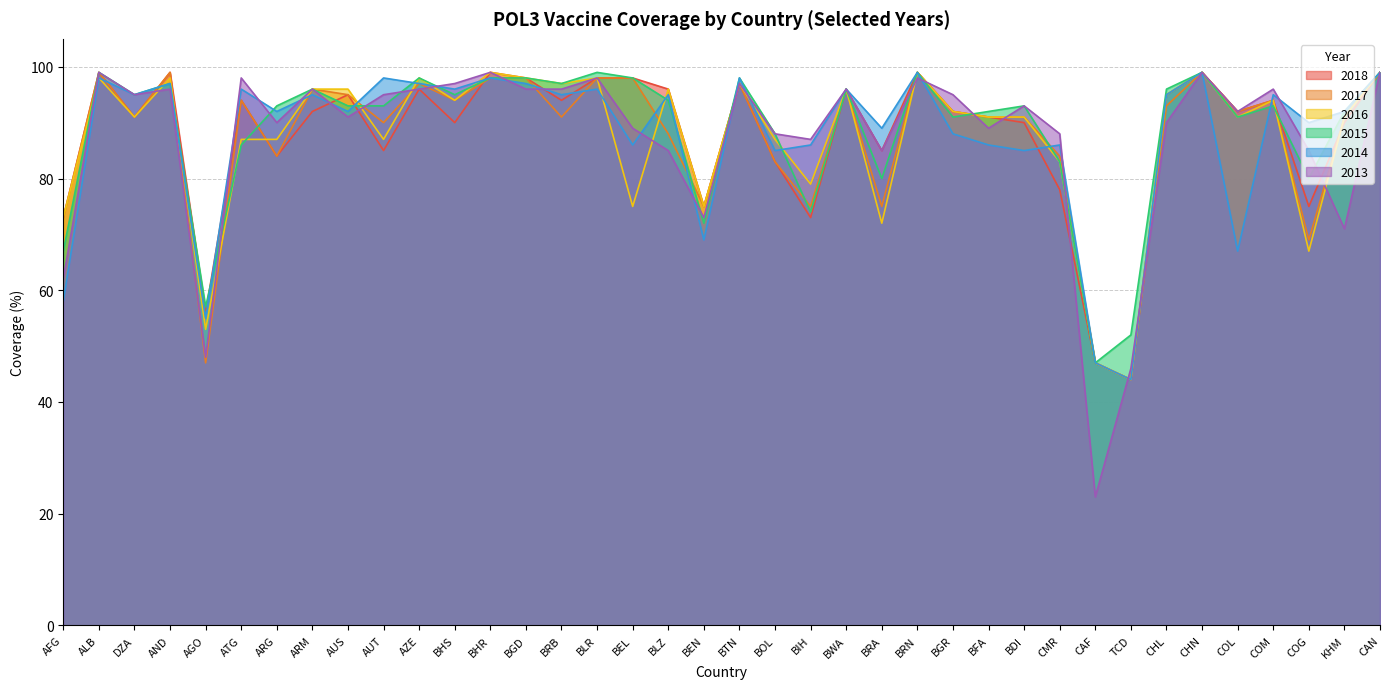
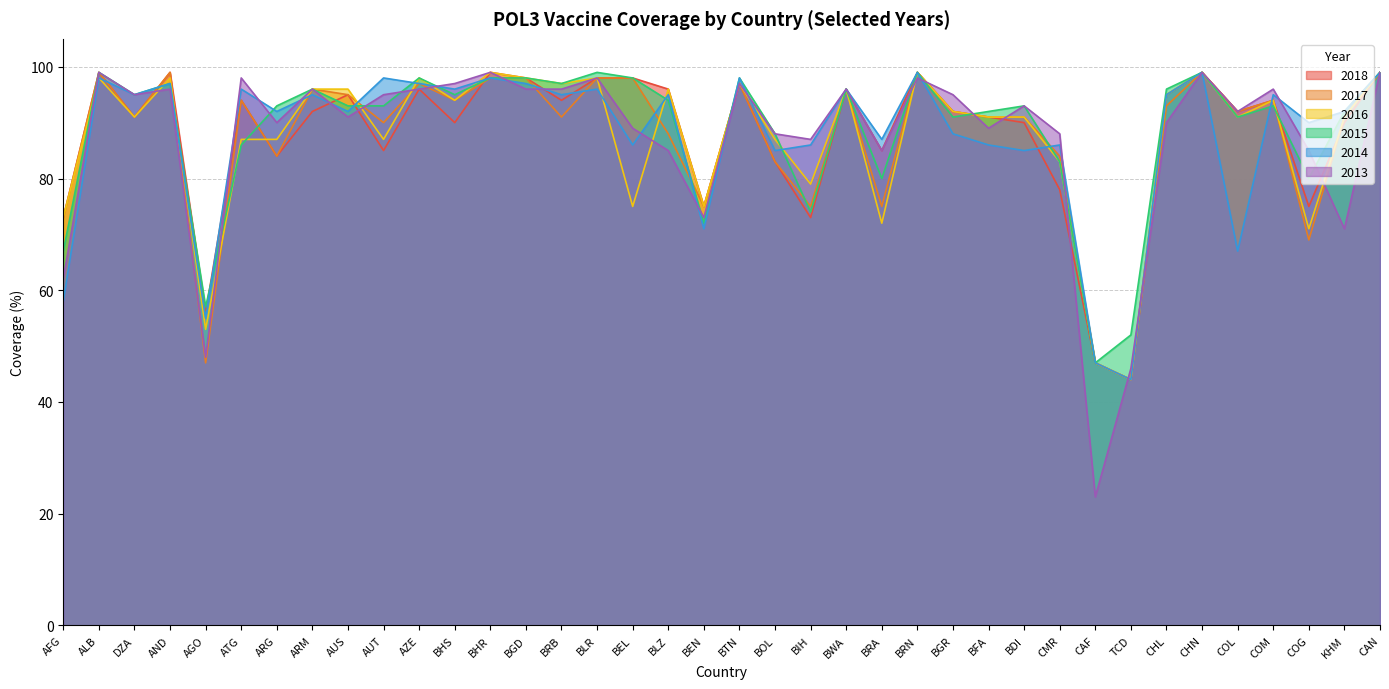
  {
    "2016": {
      "AND": 98,
      "AGO": 53,
      "ATG": 87,
      "ARG": 87,
      "AUS": 96,
      "AUT": 87,
      "BEL": 75,
      "BOL": 87,
      "BIH": 79,
      "BRA": 72,
-     "COG": 67
+     "COG": 71
    },
    "2015": {
      "AFG": 67,
      "AGO": 57,
      "ATG": 86,
      "ARG": 93,
      "AUS": 93,
      "AUT": 93,
      "BHS": 95,
      "BLR": 99,
      "BLZ": 94,
      "BEN": 72,
      "BIH": 74,
      "BRA": 80,
      "BGR": 91,
      "BFA": 92,
      "TCD": 52,
      "CHL": 96,
      "COM": 93
    },
    "2014": {
      "AFG": 58,
      "AGO": 55,
      "ATG": 96,
      "ARG": 92,
      "ARM": 95,
      "AUS": 92,
      "AUT": 98,
      "BHS": 96,
      "BGD": 97,
      "BRB": 95,
      "BLR": 96,
      "BEL": 86,
      "BLZ": 95,
-     "BEN": 69,
+     "BEN": 71,
      "BOL": 85,
      "BIH": 86,
-     "BRA": 89,
+     "BRA": 87,
      "BGR": 88,
      "BFA": 86,
      "BDI": 85,
      "CMR": 86,
      "COL": 67,
      "COM": 95
    },
    "2013": {
      "AFG": 62,
      "AND": 96,
      "AGO": 48,
      "ATG": 98,
      "ARG": 90,
      "AUS": 91,
      "AUT": 95,
      "BHS": 97,
      "BGD": 96,
      "BRB": 96,
      "BEL": 89,
      "BLZ": 85,
      "BEN": 73,
      "BIH": 87,
      "BRN": 98,
      "BGR": 95,
      "BFA": 89,
      "CMR": 88,
      "CAF": 23,
      "TCD": 46,
      "CHL": 90,
      "COM": 96,
      "KHM": 71
    }
  }
